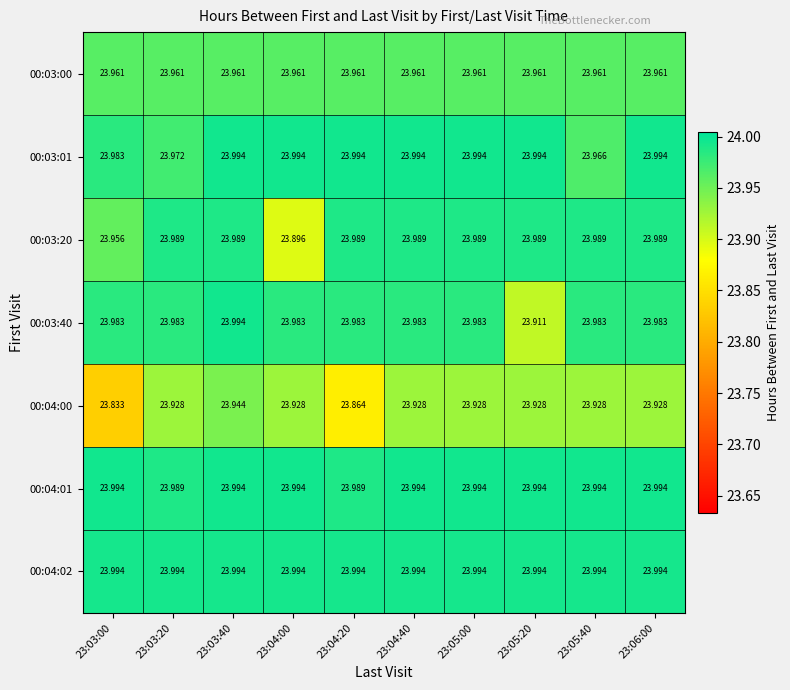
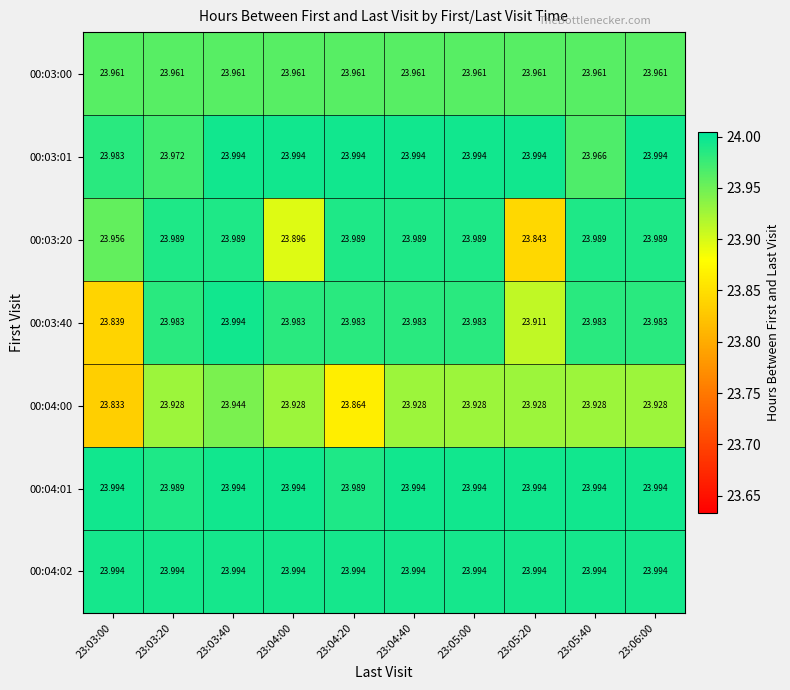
  {
    "00:03:00": {
      "23:03:00": 23.961,
      "23:03:20": 23.961,
      "23:03:40": 23.961,
      "23:04:00": 23.961,
      "23:04:20": 23.961,
      "23:04:40": 23.961,
      "23:05:00": 23.961,
      "23:05:20": 23.961,
      "23:05:40": 23.961,
      "23:06:00": 23.961
    },
    "00:03:01": {
      "23:03:00": 23.983,
      "23:03:20": 23.972,
      "23:03:40": 23.994,
      "23:04:00": 23.994,
      "23:04:20": 23.994,
      "23:04:40": 23.994,
      "23:05:00": 23.994,
      "23:05:20": 23.994,
      "23:05:40": 23.966,
      "23:06:00": 23.994
    },
    "00:03:20": {
      "23:03:00": 23.956,
      "23:03:20": 23.989,
      "23:03:40": 23.989,
      "23:04:00": 23.896,
      "23:04:20": 23.989,
      "23:04:40": 23.989,
      "23:05:00": 23.989,
-     "23:05:20": 23.989,
+     "23:05:20": 23.843,
      "23:05:40": 23.989,
      "23:06:00": 23.989
    },
    "00:03:40": {
-     "23:03:00": 23.983,
+     "23:03:00": 23.839,
      "23:03:20": 23.983,
      "23:03:40": 23.994,
      "23:04:00": 23.983,
      "23:04:20": 23.983,
      "23:04:40": 23.983,
      "23:05:00": 23.983,
      "23:05:20": 23.911,
      "23:05:40": 23.983,
      "23:06:00": 23.983
    },
    "00:04:00": {
      "23:03:00": 23.833,
      "23:03:20": 23.928,
      "23:03:40": 23.944,
      "23:04:00": 23.928,
      "23:04:20": 23.864,
      "23:04:40": 23.928,
      "23:05:00": 23.928,
      "23:05:20": 23.928,
      "23:05:40": 23.928,
      "23:06:00": 23.928
    },
    "00:04:01": {
      "23:03:00": 23.994,
      "23:03:20": 23.989,
      "23:03:40": 23.994,
      "23:04:00": 23.994,
      "23:04:20": 23.989,
      "23:04:40": 23.994,
      "23:05:00": 23.994,
      "23:05:20": 23.994,
      "23:05:40": 23.994,
      "23:06:00": 23.994
    },
    "00:04:02": {
      "23:03:00": 23.994,
      "23:03:20": 23.994,
      "23:03:40": 23.994,
      "23:04:00": 23.994,
      "23:04:20": 23.994,
      "23:04:40": 23.994,
      "23:05:00": 23.994,
      "23:05:20": 23.994,
      "23:05:40": 23.994,
      "23:06:00": 23.994
    }
  }
